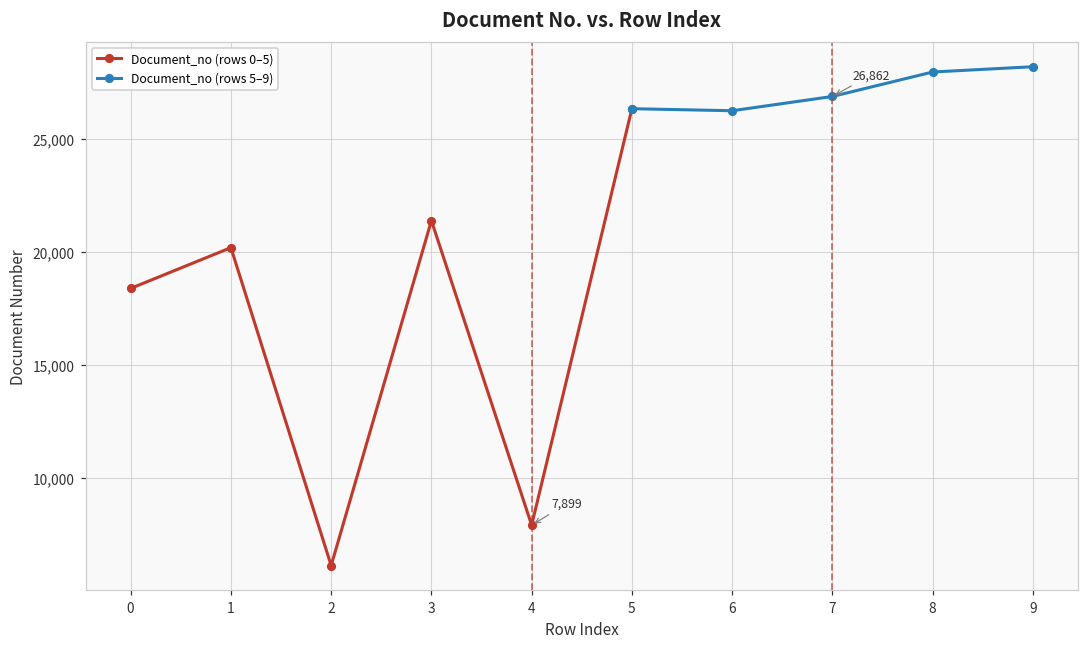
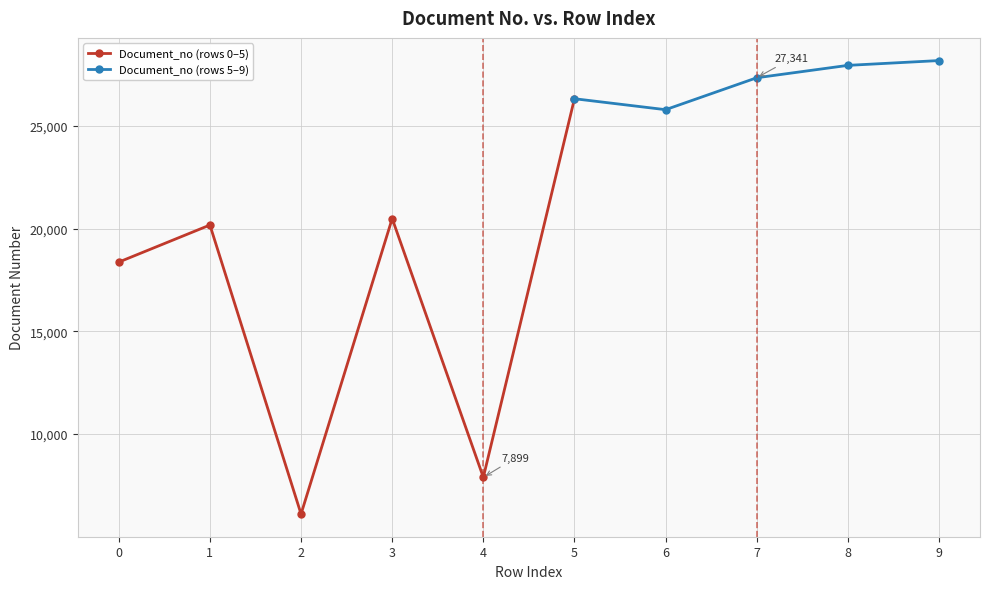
  {
    "Document_no (rows 0–5)": {
      "0": "18,400",
      "1": "20,200",
      "2": "6,100",
-     "3": "21,400"
+     "3": "20,500"
    },
    "Document_no (rows 5–9)": {
-     "6": "26,200",
-     "7": "26,862"
+     "6": "25,800",
+     "7": "27,341"
    }
  }
